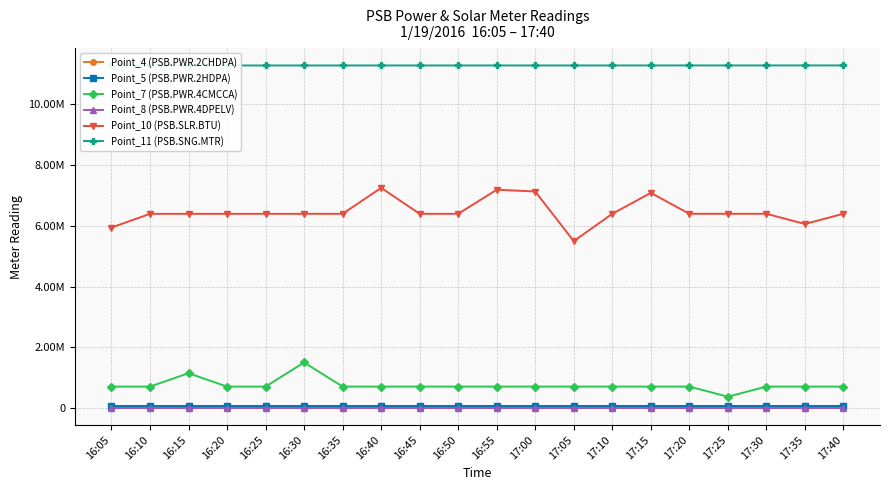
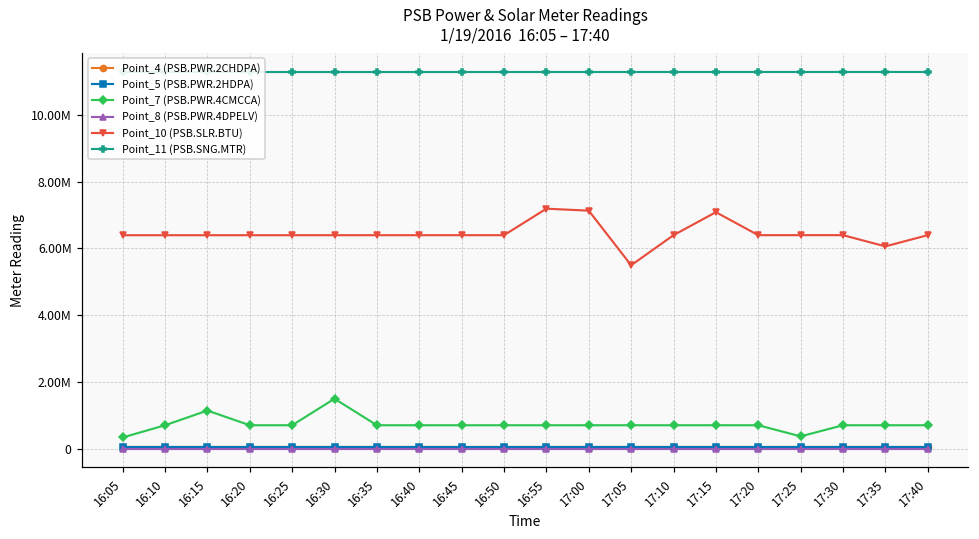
  {
    "Point_7 (PSB.PWR.4CMCCA)": {
-     "16:05": 700000,
+     "16:05": 300000,
      "16:10": 700000,
      "16:15": 1100000,
      "16:20": 700000,
      "16:25": 700000,
      "16:30": 1500000,
      "16:35": 700000,
      "16:40": 700000,
      "16:45": 700000,
      "16:50": 700000,
      "16:55": 700000,
      "17:00": 700000,
      "17:05": 700000,
      "17:10": 700000,
      "17:15": 700000,
      "17:20": 700000,
      "17:25": 400000,
      "17:30": 700000,
      "17:35": 700000,
      "17:40": 700000
    },
    "Point_10 (PSB.SLR.BTU)": {
-     "16:05": 5900000,
+     "16:05": 6400000,
      "16:10": 6400000,
      "16:15": 6400000,
      "16:20": 6400000,
      "16:25": 6400000,
      "16:30": 6400000,
      "16:35": 6400000,
-     "16:40": 7300000,
+     "16:40": 6400000,
      "16:45": 6400000,
      "16:50": 6400000,
      "16:55": 7200000,
      "17:00": 7100000,
      "17:05": 5500000,
      "17:10": 6400000,
      "17:15": 7100000,
      "17:20": 6400000,
      "17:25": 6400000,
      "17:30": 6400000,
      "17:35": 6100000,
      "17:40": 6400000
    },
    "Point_11 (PSB.SNG.MTR)": {
      "16:25": 11300000,
      "16:30": 11300000,
      "16:35": 11300000,
      "16:40": 11300000,
      "16:45": 11300000,
      "16:50": 11300000,
      "16:55": 11300000,
      "17:00": 11300000,
      "17:05": 11300000,
      "17:10": 11300000,
      "17:15": 11300000,
      "17:20": 11300000,
      "17:25": 11300000,
      "17:30": 11300000,
      "17:35": 11300000,
      "17:40": 11300000
    }
  }
